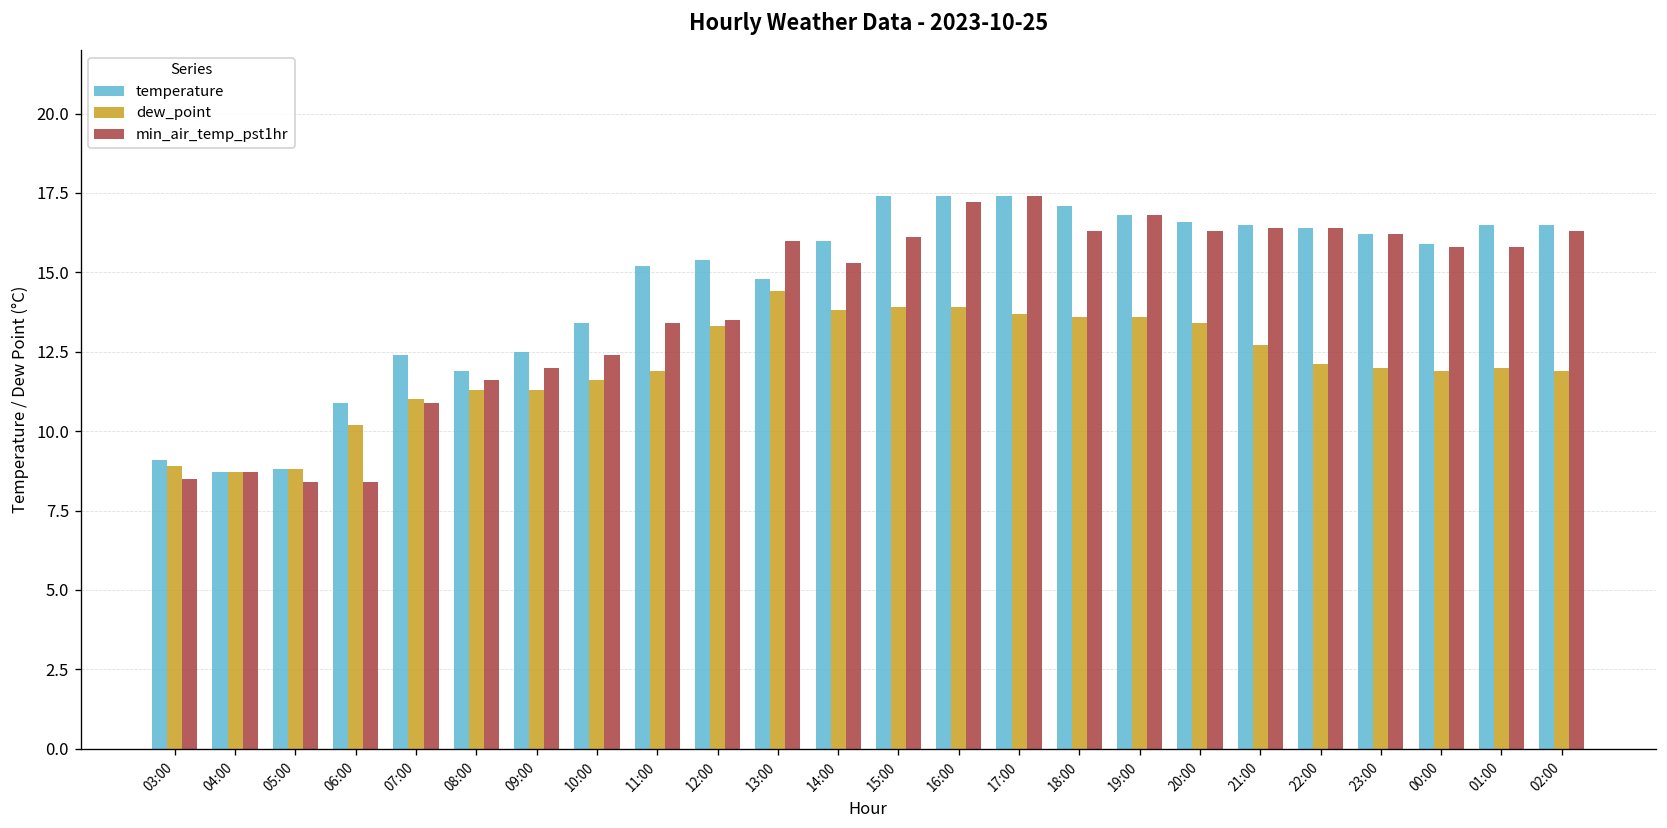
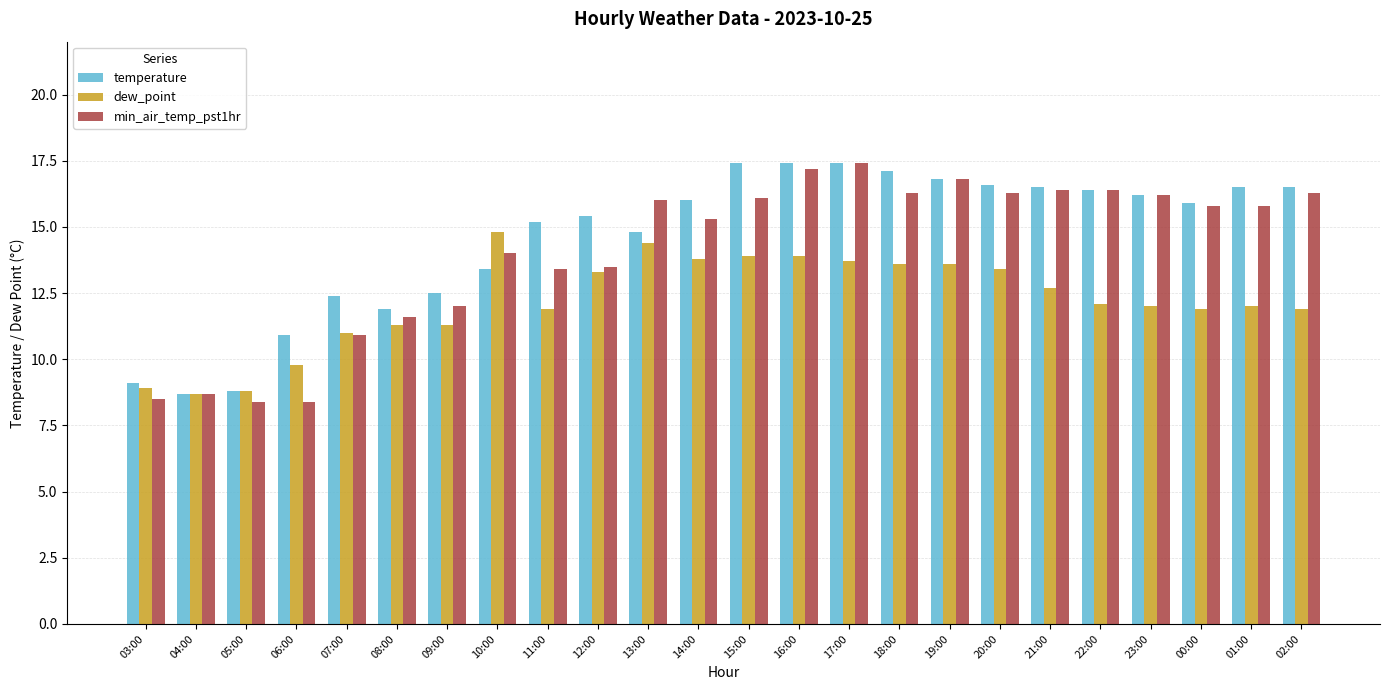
  {
    "temperature": {
      "03:00": 9.1,
      "04:00": 8.7,
      "05:00": 8.8,
      "06:00": 10.9,
      "07:00": 12.4,
      "08:00": 11.9,
      "09:00": 12.5,
      "10:00": 13.4,
      "11:00": 15.2,
      "12:00": 15.4,
      "13:00": 14.8,
      "14:00": 16.0,
      "15:00": 17.4,
      "16:00": 17.4,
      "17:00": 17.4,
      "18:00": 17.1,
      "19:00": 16.8,
      "20:00": 16.6,
      "21:00": 16.5,
      "22:00": 16.4,
      "23:00": 16.2,
      "00:00": 15.9,
      "01:00": 16.5,
      "02:00": 16.5
    },
    "dew_point": {
      "03:00": 8.9,
      "04:00": 8.7,
      "05:00": 8.8,
-     "06:00": 10.2,
+     "06:00": 9.8,
      "07:00": 11.0,
      "08:00": 11.3,
      "09:00": 11.3,
-     "10:00": 11.6,
+     "10:00": 14.8,
      "11:00": 11.9,
      "12:00": 13.3,
      "13:00": 14.4,
      "14:00": 13.8,
      "15:00": 13.9,
      "16:00": 13.9,
      "17:00": 13.7,
      "18:00": 13.6,
      "19:00": 13.6,
      "20:00": 13.4,
      "21:00": 12.7,
      "22:00": 12.1,
      "23:00": 12.0,
      "00:00": 11.9,
      "01:00": 12.0,
      "02:00": 11.9
    },
    "min_air_temp_pst1hr": {
      "03:00": 8.5,
      "04:00": 8.7,
      "05:00": 8.4,
      "06:00": 8.4,
      "07:00": 10.9,
      "08:00": 11.6,
      "09:00": 12.0,
-     "10:00": 12.4,
+     "10:00": 14.0,
      "11:00": 13.4,
      "12:00": 13.5,
      "13:00": 16.0,
      "14:00": 15.3,
      "15:00": 16.1,
      "16:00": 17.2,
      "17:00": 17.4,
      "18:00": 16.3,
      "19:00": 16.8,
      "20:00": 16.3,
      "21:00": 16.4,
      "22:00": 16.4,
      "23:00": 16.2,
      "00:00": 15.8,
      "01:00": 15.8,
      "02:00": 16.3
    }
  }
